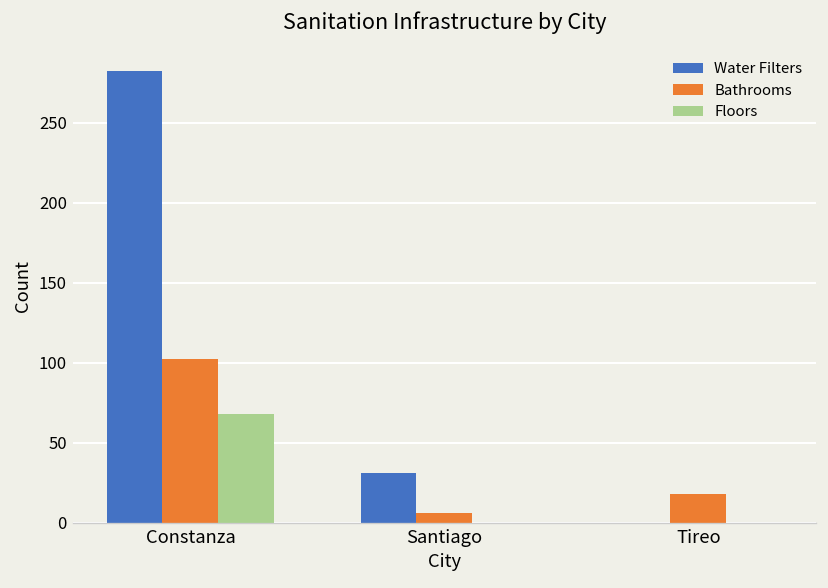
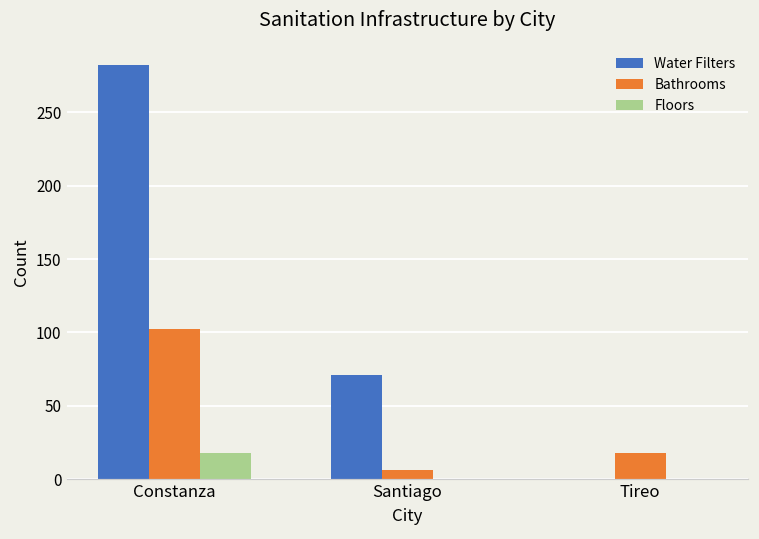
  {
    "Water Filters": {
      "Constanza": 282,
-     "Santiago": 31,
+     "Santiago": 71,
      "Tireo": 0
    },
    "Bathrooms": {
      "Constanza": 102,
      "Santiago": 6,
      "Tireo": 18
    },
    "Floors": {
-     "Constanza": 68,
+     "Constanza": 18,
      "Santiago": 0,
      "Tireo": 0
    }
  }
